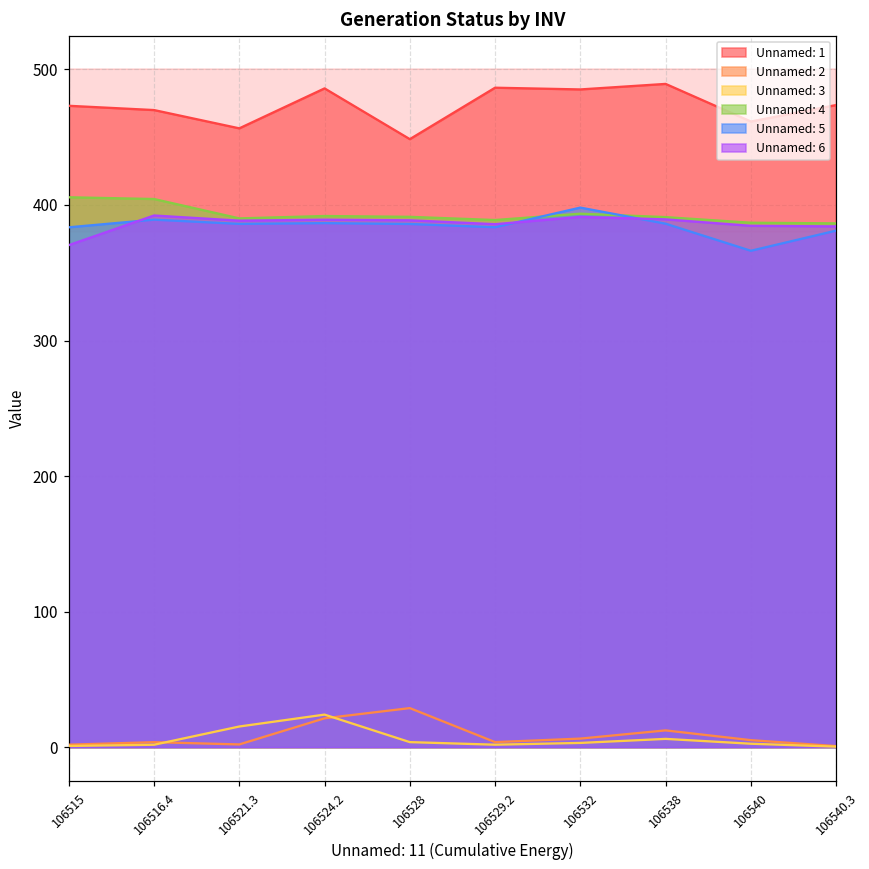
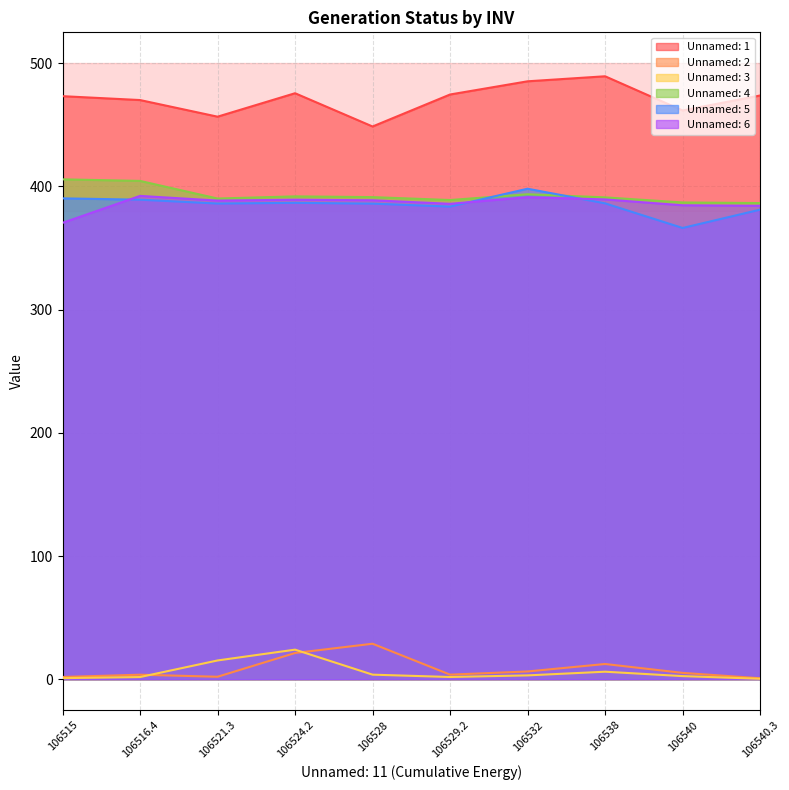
  {
    "Unnamed: 1": {
      "106515": 473,
      "106516.4": 470,
      "106521.3": 457,
-     "106524.2": 486,
+     "106524.2": 476,
      "106528": 449,
-     "106529.2": 487,
+     "106529.2": 475,
      "106532": 485,
      "106538": 489,
      "106540.3": 474
    },
    "Unnamed: 2": {
      "106521.3": 2,
      "106524.2": 21,
      "106528": 29,
      "106532": 6,
      "106538": 12,
      "106540": 5
    },
    "Unnamed: 3": {
      "106521.3": 15,
      "106524.2": 24,
      "106528": 4,
      "106532": 3,
      "106538": 6,
      "106540": 3
    },
    "Unnamed: 4": {
      "106515": 406,
      "106516.4": 404,
      "106524.2": 392,
      "106528": 391,
      "106529.2": 389,
      "106532": 394,
      "106540": 387,
      "106540.3": 386
    },
    "Unnamed: 5": {
-     "106515": 384,
+     "106515": 390,
      "106516.4": 389,
      "106521.3": 386,
      "106524.2": 387,
      "106528": 386,
      "106529.2": 384,
      "106532": 398,
      "106538": 386,
      "106540": 366,
      "106540.3": 381
    },
    "Unnamed: 6": {
      "106515": 370,
      "106516.4": 392,
      "106524.2": 389,
      "106528": 389,
      "106529.2": 386,
      "106532": 391,
      "106540": 385,
      "106540.3": 384
    }
  }
